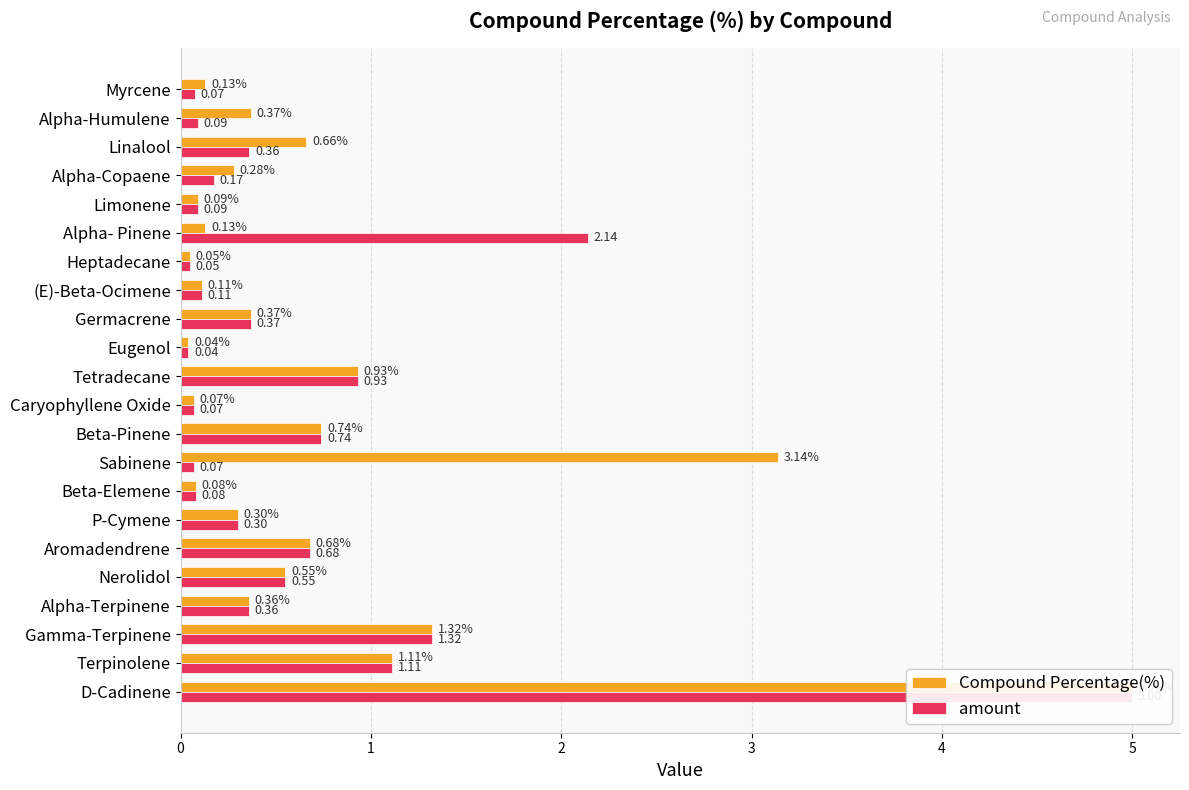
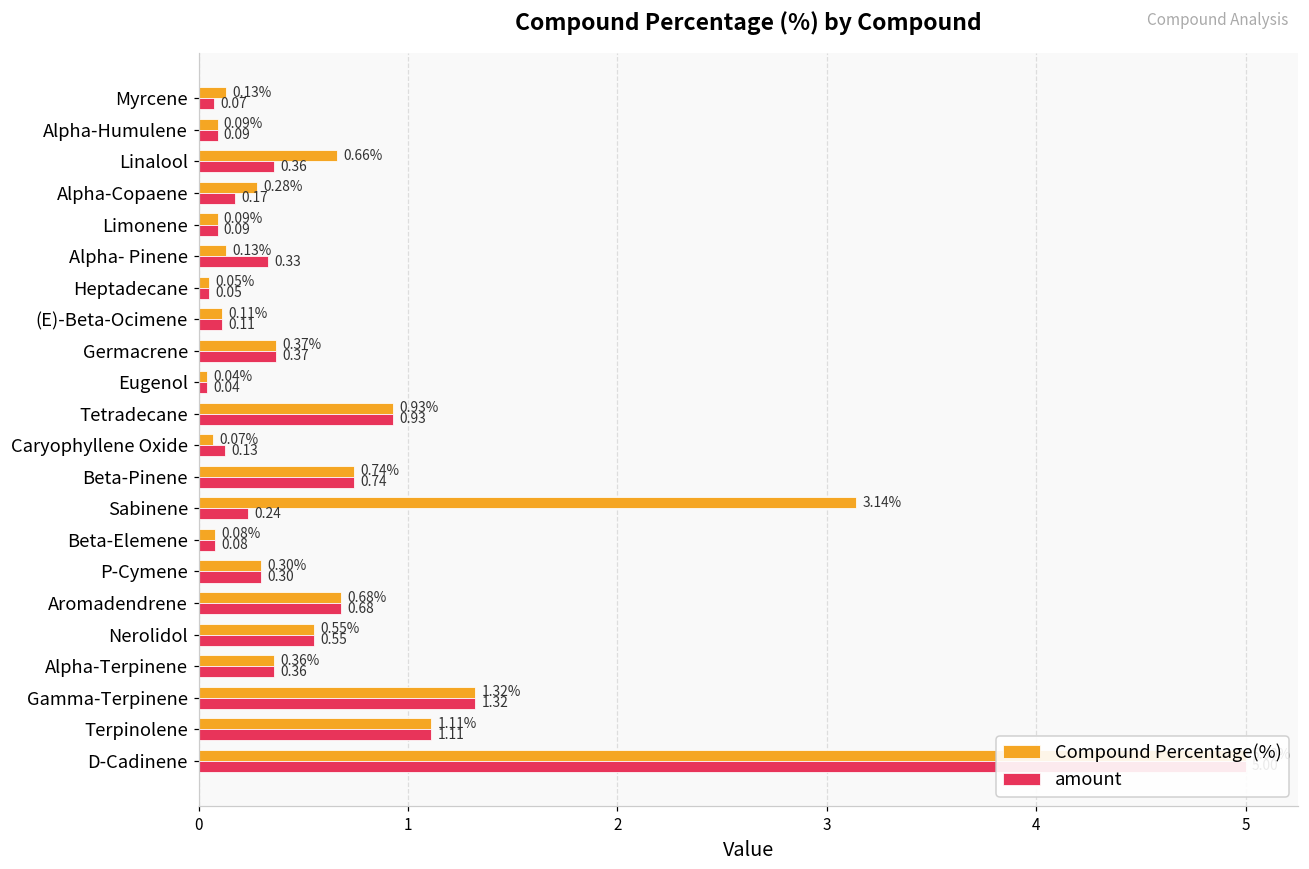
  {
    "Compound Percentage(%)": {
      "Myrcene": "0.13%",
-     "Alpha-Humulene": "0.37%",
+     "Alpha-Humulene": "0.09%",
      "Linalool": "0.66%",
      "Alpha-Copaene": "0.28%",
      "Alpha- Pinene": "0.13%",
      "Sabinene": "3.14%"
    },
    "amount": {
      "Myrcene": "0.07",
      "Alpha-Humulene": "0.09",
      "Linalool": "0.36",
      "Alpha-Copaene": "0.17",
-     "Alpha- Pinene": "2.14",
-     "Caryophyllene Oxide": "0.07",
-     "Sabinene": "0.07"
+     "Alpha- Pinene": "0.33",
+     "Caryophyllene Oxide": "0.13",
+     "Sabinene": "0.24"
    }
  }
